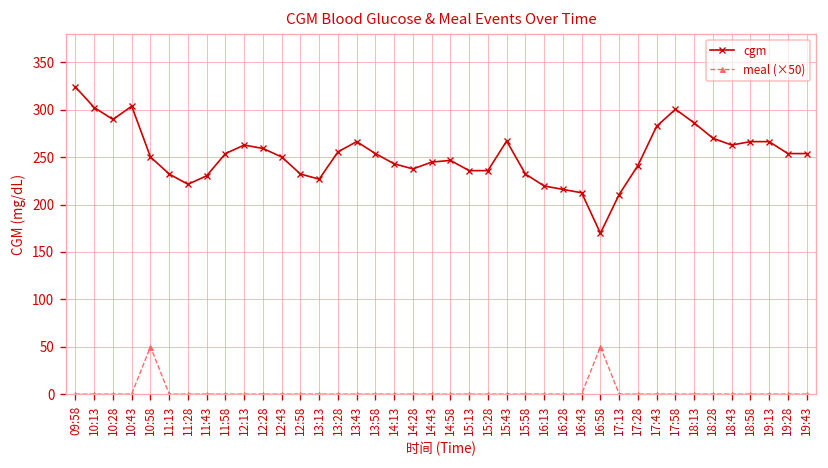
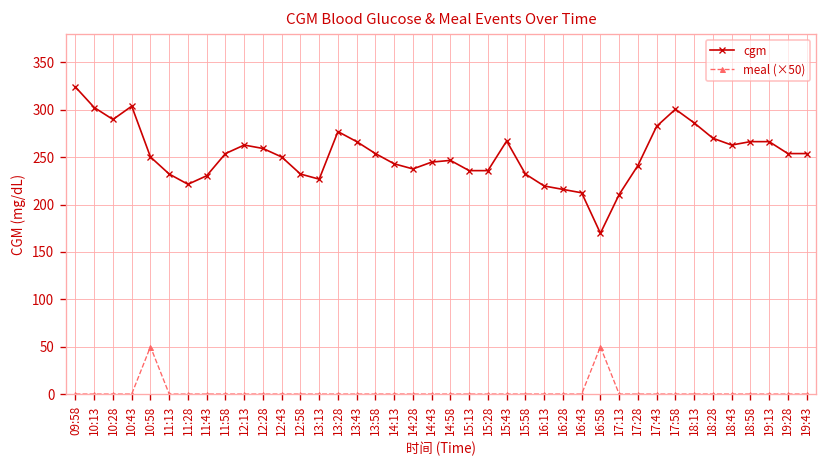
  {
    "cgm": {
      "09:58": 320,
      "10:13": 300,
      "10:28": 290,
      "10:43": 300,
      "10:58": 250,
      "11:13": 230,
      "11:28": 220,
      "11:43": 230,
      "11:58": 250,
      "12:13": 260,
      "12:28": 260,
      "12:43": 250,
      "12:58": 230,
      "13:13": 230,
-     "13:28": 260,
+     "13:28": 280,
      "13:43": 270,
      "13:58": 250,
      "14:13": 240,
      "14:28": 240,
      "14:43": 240,
      "14:58": 250,
      "15:13": 240,
      "15:28": 240,
      "15:43": 270,
      "15:58": 230,
      "16:13": 220,
      "16:28": 220,
      "16:43": 210,
      "16:58": 170,
      "17:13": 210,
      "17:28": 240,
      "17:43": 280,
      "17:58": 300,
      "18:13": 290,
      "18:28": 270,
      "18:43": 260,
      "18:58": 270,
      "19:13": 270,
      "19:28": 250,
      "19:43": 250
    },
    "meal (×50)": {
      "09:58": 0,
      "10:13": 0,
      "10:28": 0,
      "10:43": 0,
      "10:58": 50,
      "11:13": 0,
      "11:28": 0,
      "11:43": 0,
      "11:58": 0,
      "12:13": 0,
      "12:28": 0,
      "12:43": 0,
      "12:58": 0,
      "13:13": 0,
      "13:28": 0,
      "13:43": 0,
      "13:58": 0,
      "14:13": 0,
      "14:28": 0,
      "14:43": 0,
      "14:58": 0,
      "15:13": 0,
      "15:28": 0,
      "15:43": 0,
      "15:58": 0,
      "16:13": 0,
      "16:28": 0,
      "16:43": 0,
      "16:58": 50,
      "17:13": 0,
      "17:28": 0,
      "17:43": 0,
      "17:58": 0,
      "18:13": 0,
      "18:28": 0,
      "18:43": 0,
      "18:58": 0,
      "19:13": 0,
      "19:28": 0,
      "19:43": 0
    }
  }
